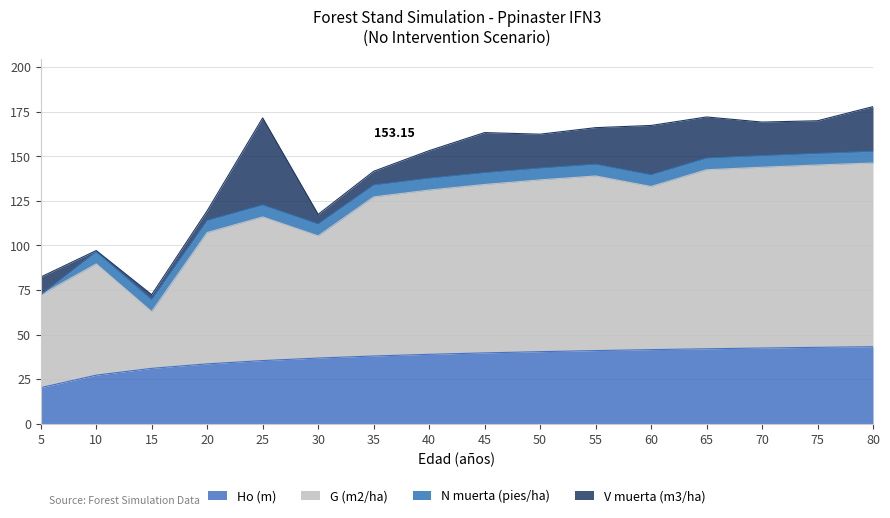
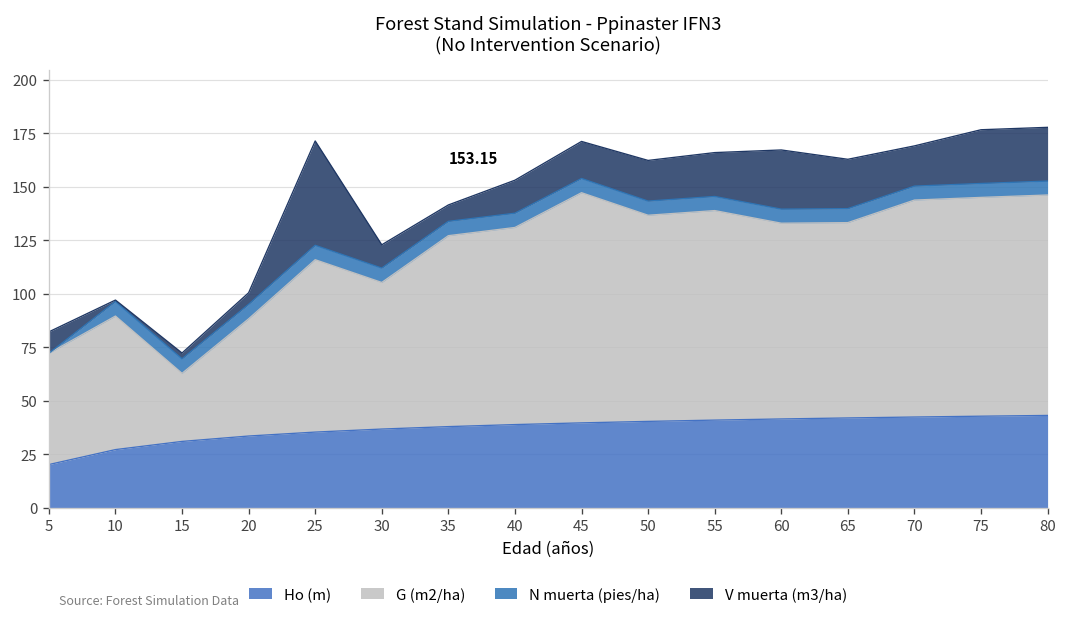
  {
    "G (m2/ha)": {
      "10": 62,
      "15": 32,
-     "20": 74,
+     "20": 55,
      "25": 81,
      "30": 69,
      "35": 89,
      "40": 92,
-     "45": 94,
+     "45": 108,
      "50": 96,
      "55": 98,
      "60": 91,
-     "65": 100,
+     "65": 91,
      "70": 101,
      "75": 102,
      "80": 103
    },
    "V muerta (m3/ha)": {
      "5": 10,
      "15": 3,
      "20": 5,
      "25": 49,
-     "30": 5,
+     "30": 11,
      "35": 8,
-     "45": 22,
+     "45": 17,
      "50": 19,
      "55": 21,
      "60": 28,
      "65": 23,
      "70": 19,
-     "75": 18,
+     "75": 25,
      "80": 25
    }
  }
